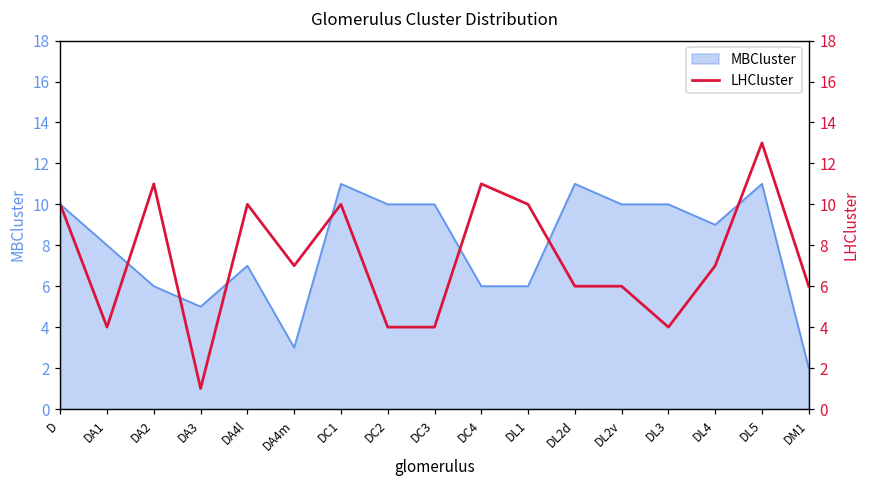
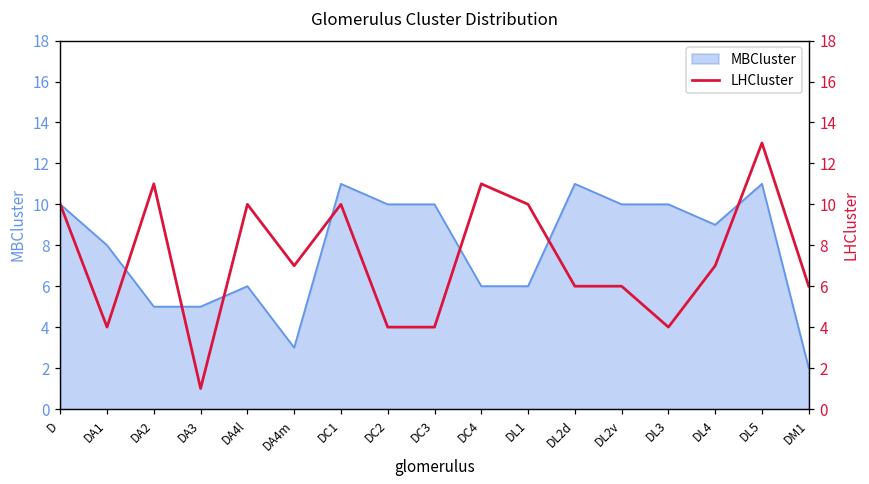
  {
    "MBCluster": {
      "D": 10,
      "DA1": 8,
-     "DA2": 6,
+     "DA2": 5,
      "DA3": 5,
-     "DA4l": 7,
+     "DA4l": 6,
      "DA4m": 3,
      "DC1": 11,
      "DC2": 10,
      "DC3": 10,
      "DC4": 6,
      "DL1": 6,
      "DL2d": 11,
      "DL2v": 10,
      "DL3": 10,
      "DL4": 9,
      "DL5": 11,
      "DM1": 2
    },
    "LHCluster": {
      "D": 10.0,
      "DA1": 4.0,
      "DA2": 11.0,
      "DA3": 1.0,
      "DA4l": 10.0,
      "DA4m": 7.0,
      "DC1": 10.0,
      "DC2": 4.0,
      "DC3": 4.0,
      "DC4": 11.0,
      "DL1": 10.0,
      "DL2d": 6.0,
      "DL2v": 6.0,
      "DL3": 4.0,
      "DL4": 7.0,
      "DL5": 13.0,
      "DM1": 6.0
    }
  }
